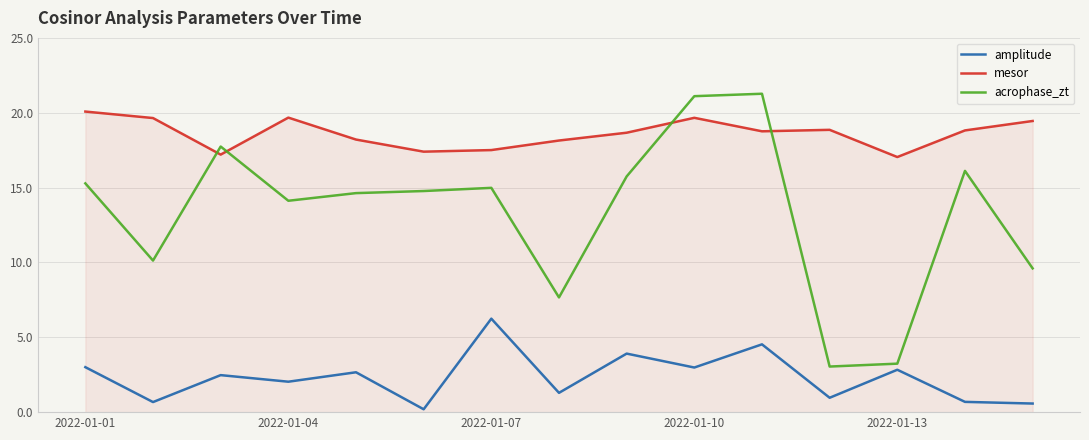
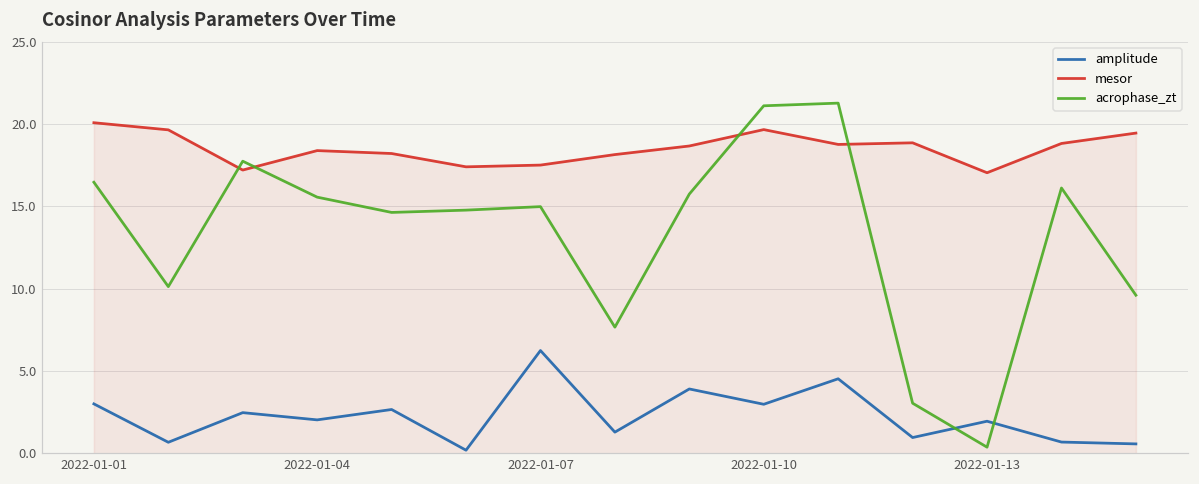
  {
    "amplitude": {
      "2022-01-01": 3.0,
      "2022-01-04": 2.0,
      "2022-01-07": 6.2,
      "2022-01-10": 3.0,
-     "2022-01-13": 2.8
+     "2022-01-13": 2.0
    },
    "mesor": {
      "2022-01-01": 20.1,
-     "2022-01-04": 19.7,
+     "2022-01-04": 18.4,
      "2022-01-07": 17.5,
      "2022-01-10": 19.7,
      "2022-01-13": 17.0
    },
    "acrophase_zt": {
-     "2022-01-01": 15.3,
-     "2022-01-04": 14.1,
+     "2022-01-01": 16.5,
+     "2022-01-04": 15.6,
      "2022-01-07": 15.0,
      "2022-01-10": 21.1,
-     "2022-01-13": 3.2
+     "2022-01-13": 0.4
    }
  }
